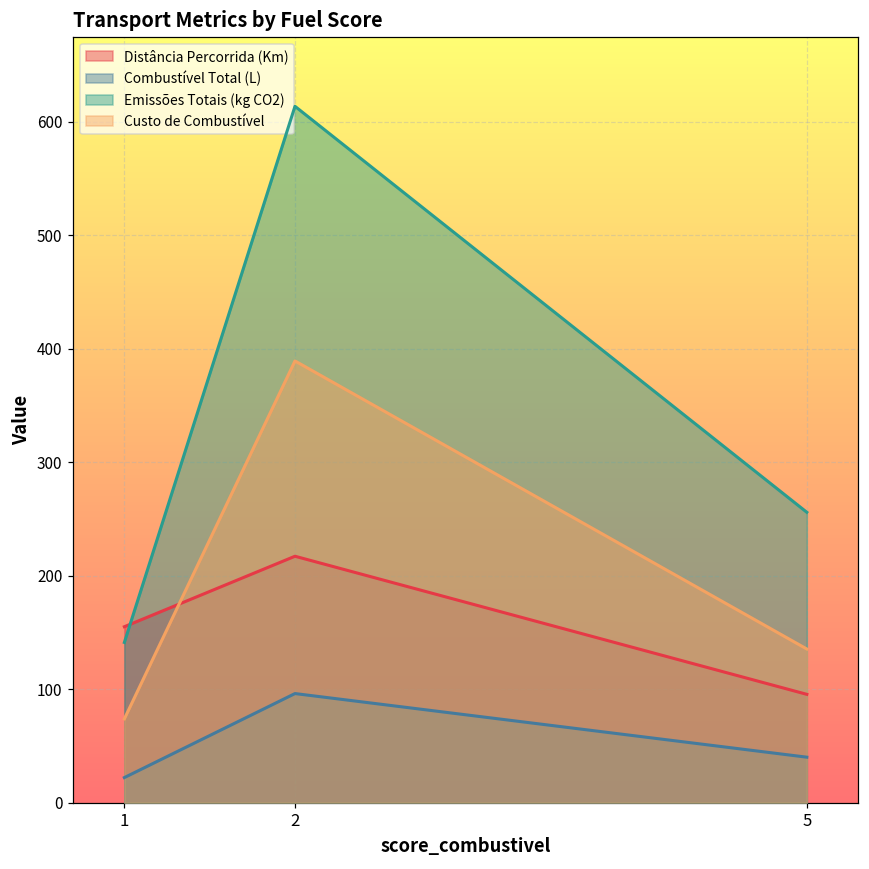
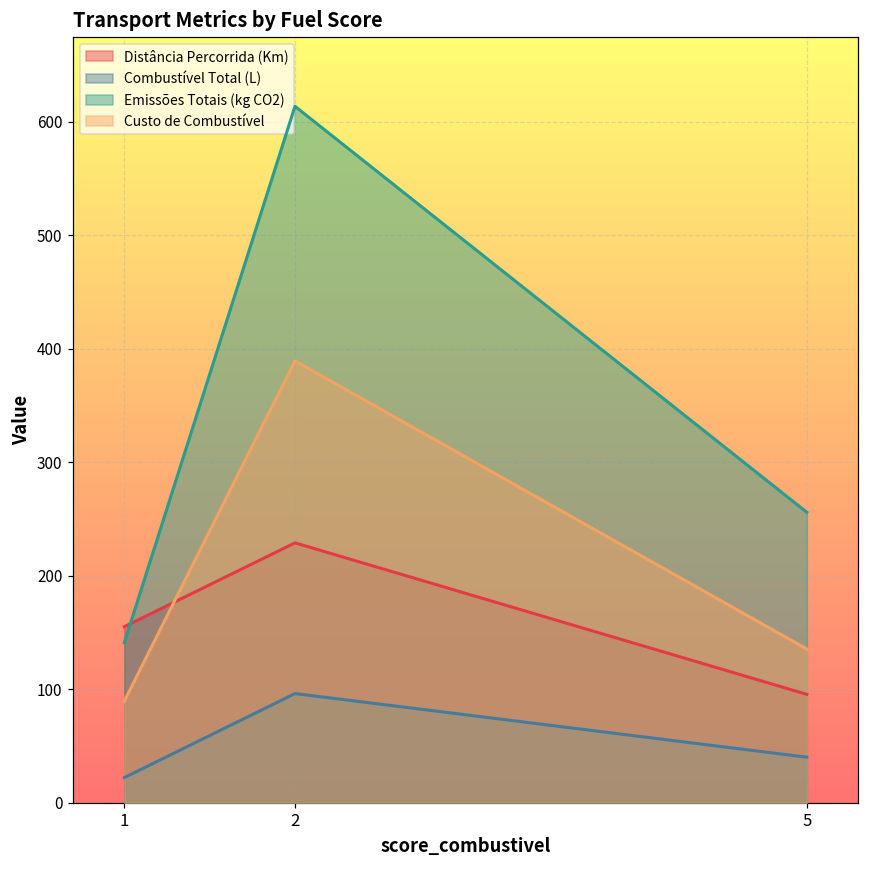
  {
    "Distância Percorrida (Km)": {
      "1": 155,
-     "2": 217,
+     "2": 229,
      "5": 96
    },
    "Custo de Combustível": {
-     "1": 74,
+     "1": 90,
      "2": 389,
      "5": 135
    }
  }
